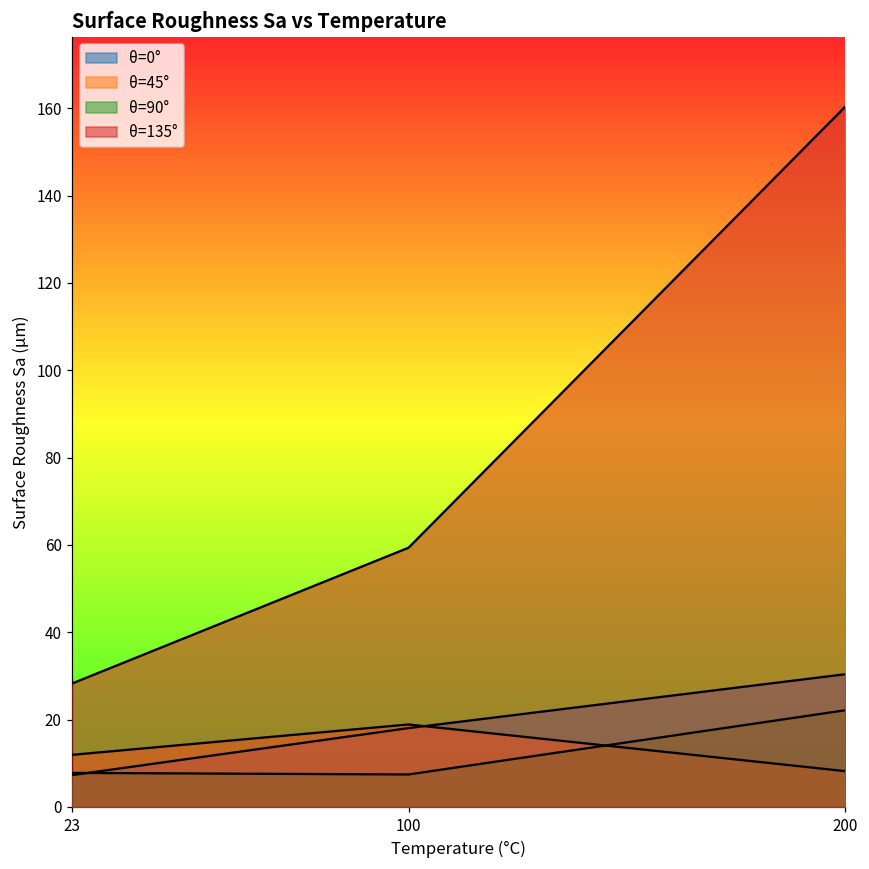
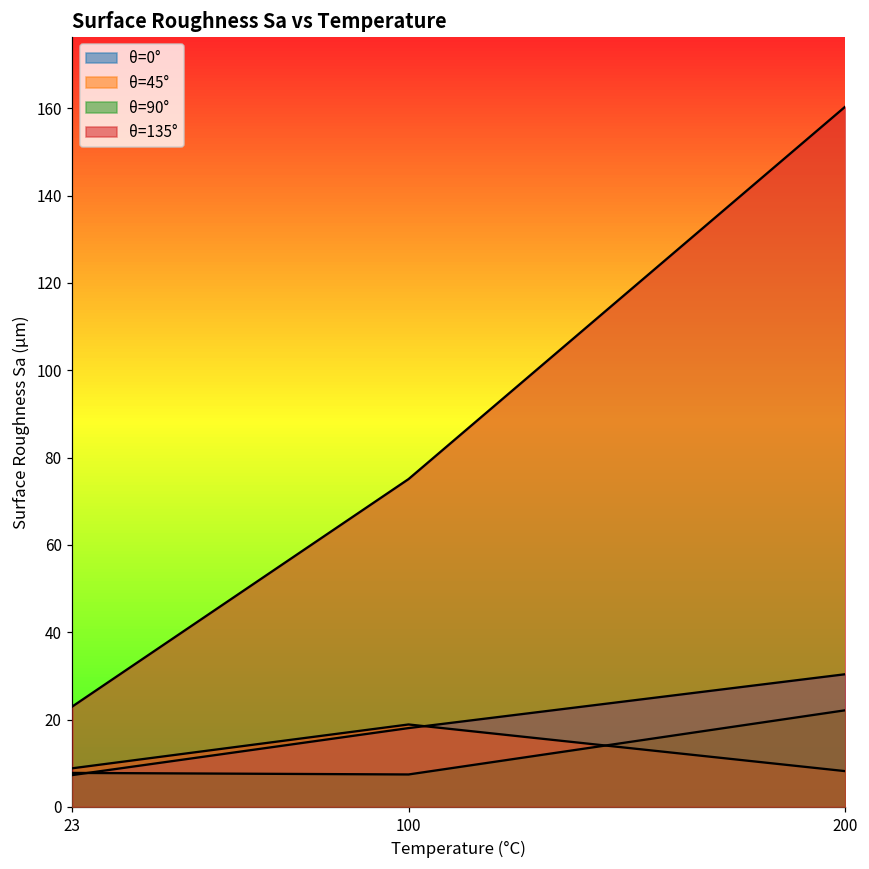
  {
    "θ=0°": {
      "100": 18,
      "200": 30
    },
    "θ=45°": {
-     "23": 12,
+     "23": 9,
      "100": 19,
      "200": 8
    },
    "θ=90°": {
      "100": 7,
      "200": 22
    },
    "θ=135°": {
-     "23": 28,
-     "100": 59,
+     "23": 23,
+     "100": 75,
      "200": 160
    }
  }
